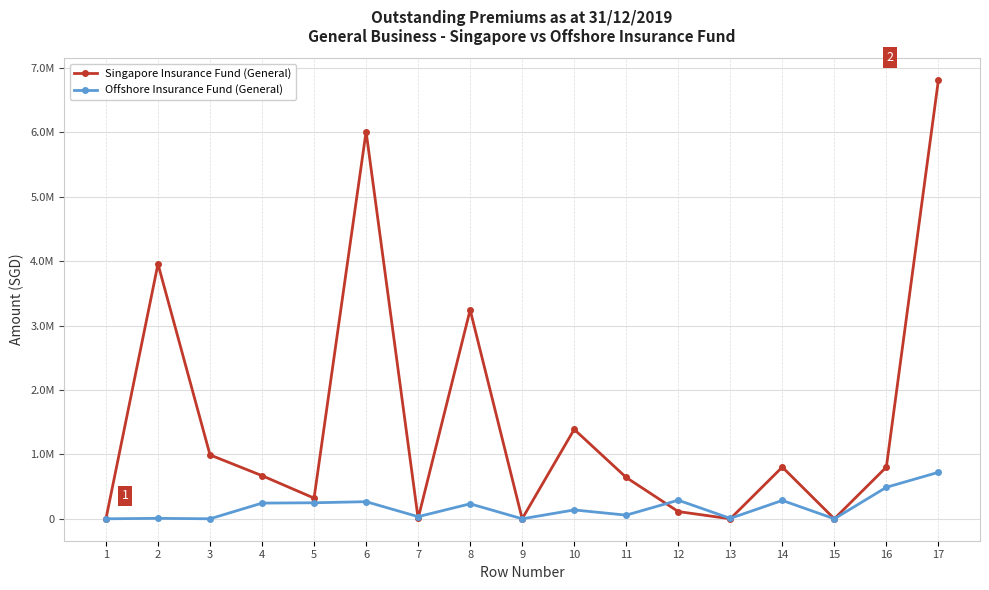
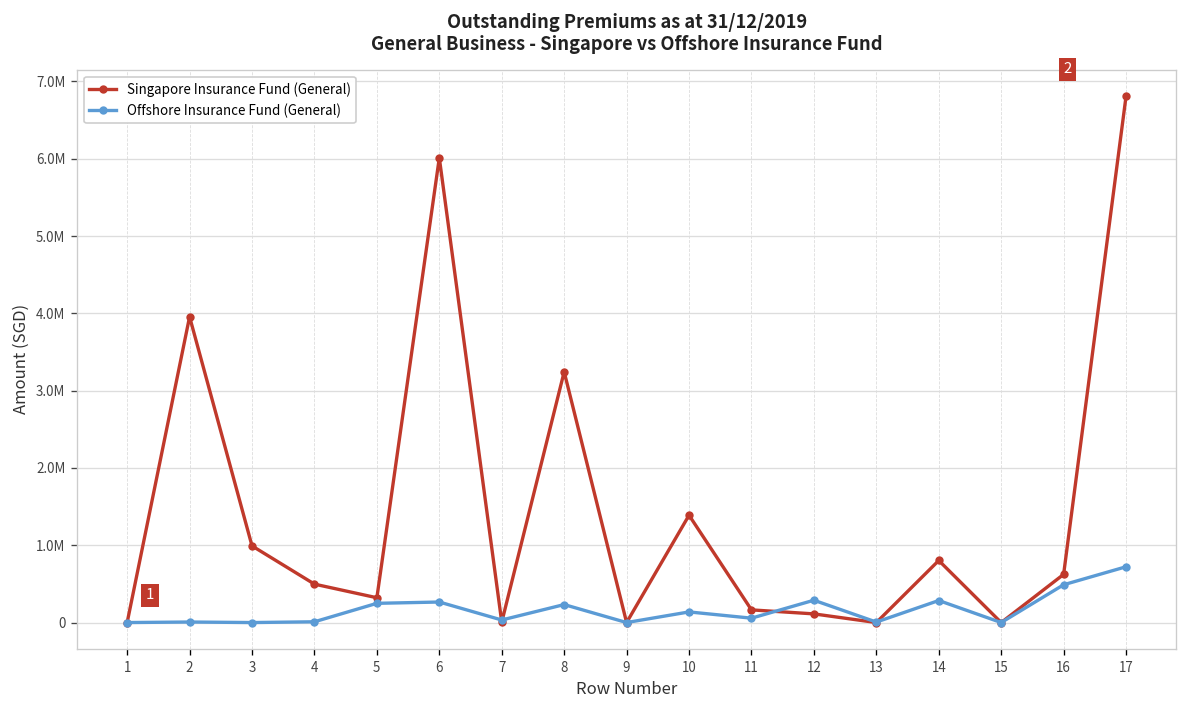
  {
    "Singapore Insurance Fund (General)": {
      "2": 4000000,
      "3": 1000000,
-     "4": 700000,
+     "4": 500000,
      "5": 300000,
      "6": 6000000,
      "8": 3200000,
      "10": 1400000,
-     "11": 600000,
+     "11": 200000,
      "12": 100000,
      "14": 800000,
-     "16": 800000,
+     "16": 600000,
      "17": 6800000
    },
    "Offshore Insurance Fund (General)": {
      "2": 0,
      "3": 0,
-     "4": 200000,
+     "4": 0,
      "5": 200000,
      "6": 300000,
      "8": 200000,
      "10": 100000,
      "11": 100000,
      "12": 300000,
      "14": 300000,
      "16": 500000,
      "17": 700000
    }
  }
